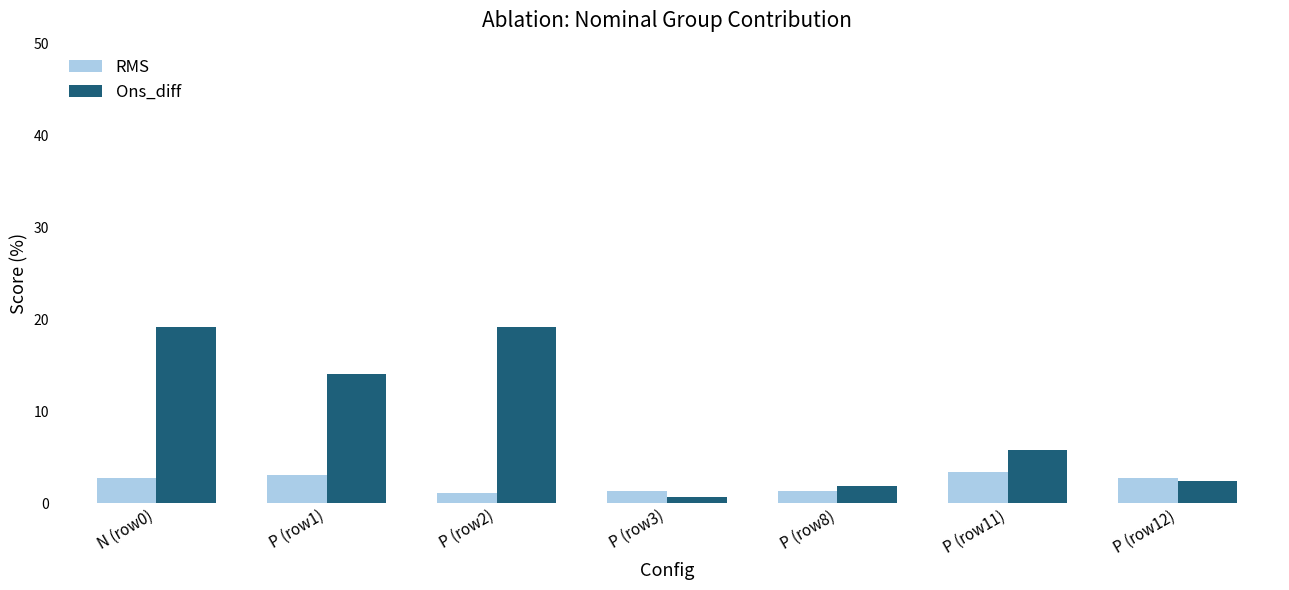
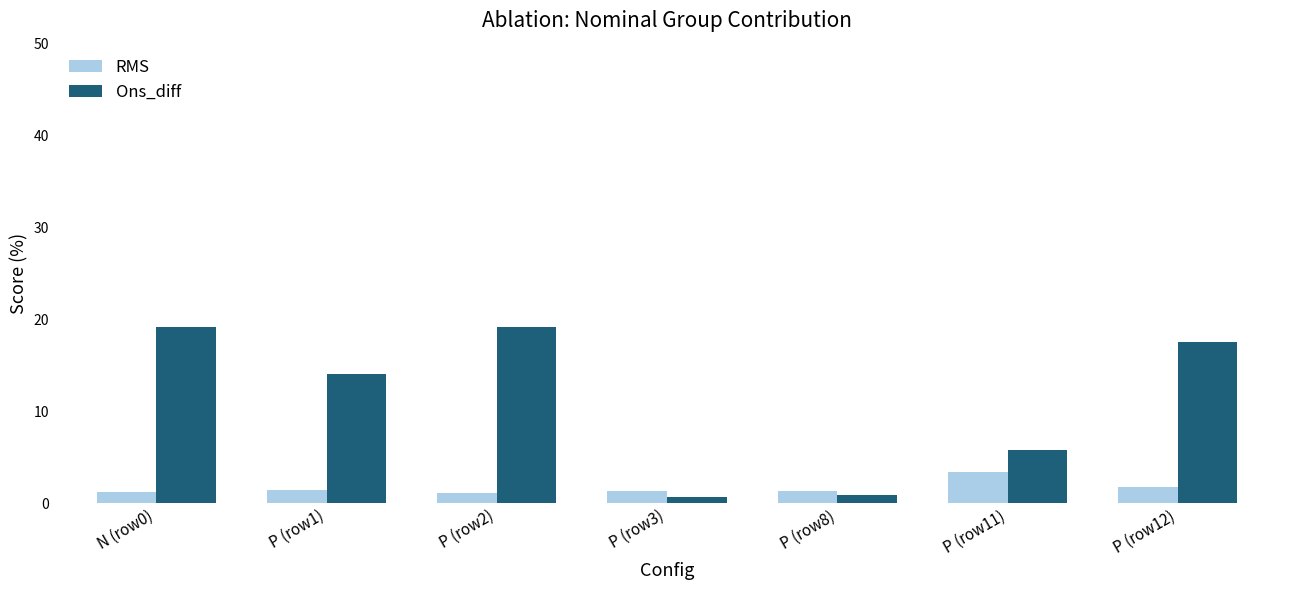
  {
    "RMS": {
-     "N (row0)": 3,
-     "P (row1)": 3,
+     "N (row0)": 1,
+     "P (row1)": 1,
      "P (row2)": 1,
      "P (row3)": 1,
      "P (row8)": 1,
      "P (row11)": 3,
-     "P (row12)": 3
+     "P (row12)": 2
    },
    "Ons_diff": {
      "N (row0)": 19,
      "P (row1)": 14,
      "P (row2)": 19,
      "P (row3)": 1,
-     "P (row8)": 2,
+     "P (row8)": 1,
      "P (row11)": 6,
-     "P (row12)": 2
+     "P (row12)": 18
    }
  }
